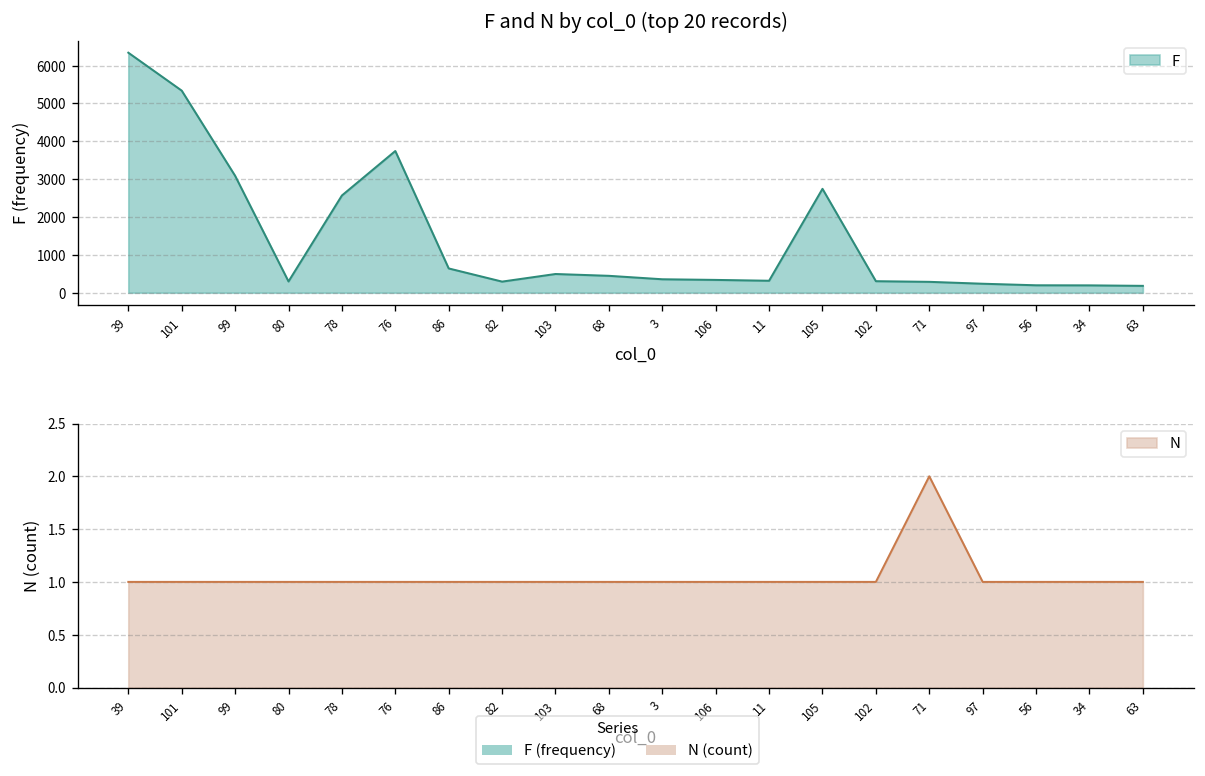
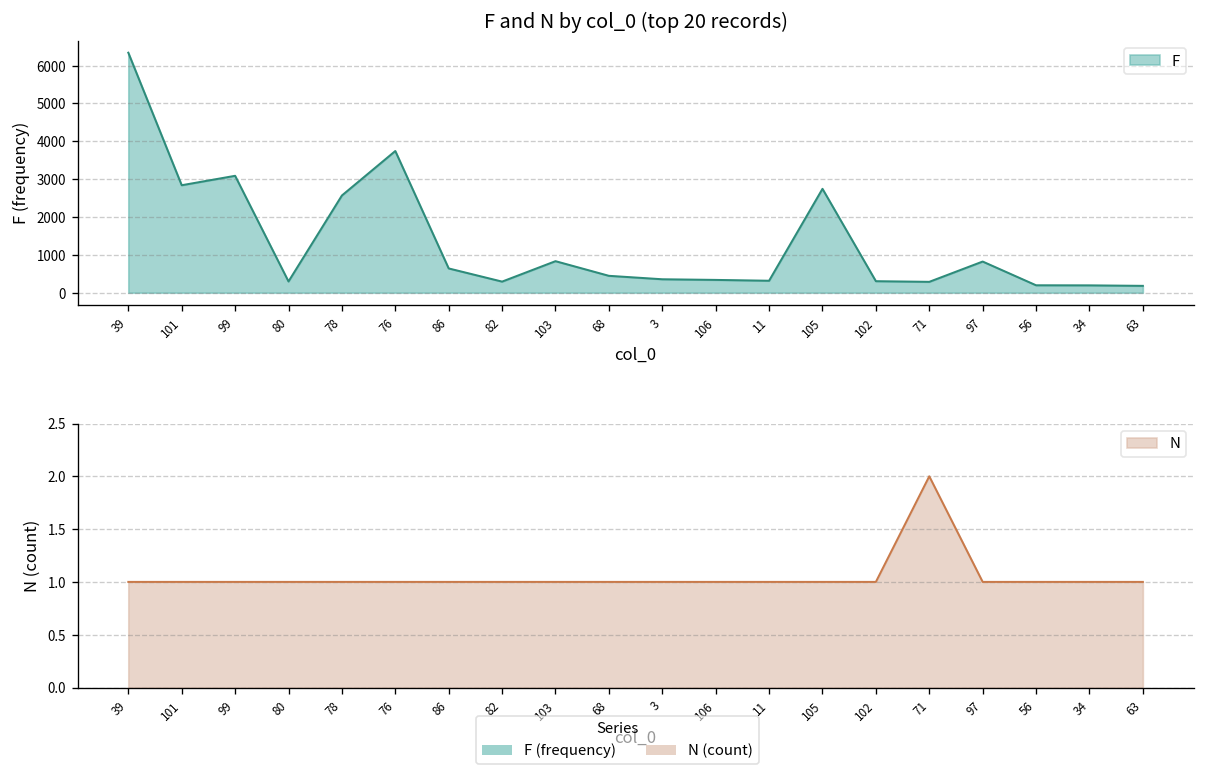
  {
    "F and N by col_0 (top 20 records)": {
      "39": 6300,
-     "101": 5300,
+     "101": 2800,
      "99": 3100,
      "80": 300,
      "78": 2600,
      "76": 3700,
      "86": 600,
      "82": 300,
-     "103": 500,
+     "103": 800,
      "68": 400,
      "3": 400,
      "106": 300,
      "11": 300,
      "105": 2700,
      "102": 300,
      "71": 300,
-     "97": 200,
+     "97": 800,
      "56": 200,
      "34": 200,
      "63": 200
    }
  }
